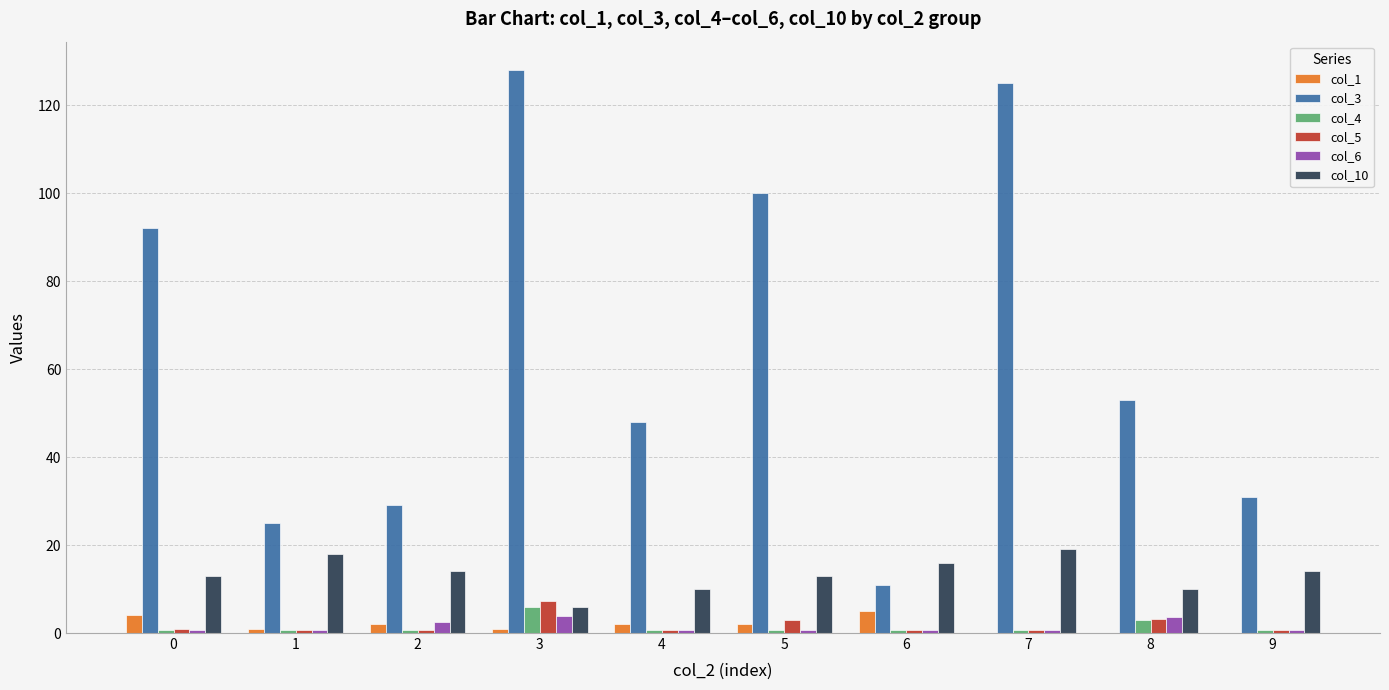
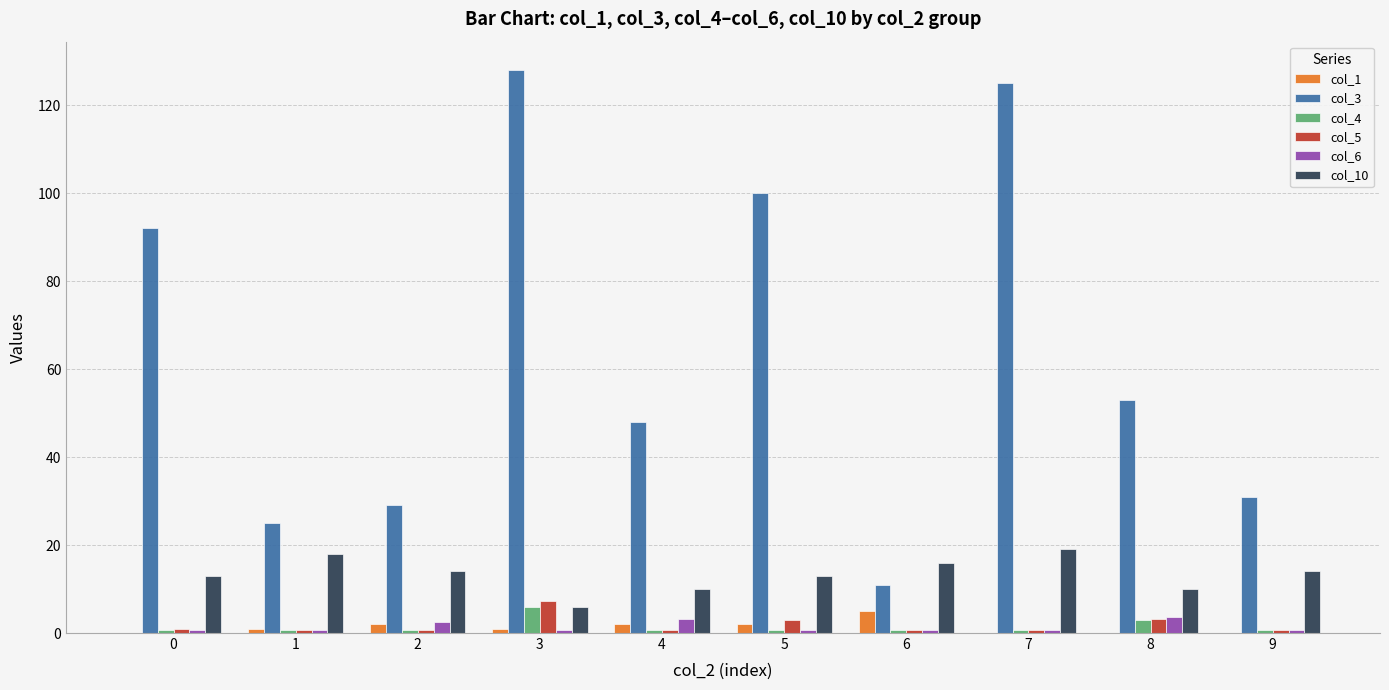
  {
    "col_1": {
-     "0": 4,
+     "0": 0,
      "1": 1,
      "2": 2,
      "3": 1,
      "4": 2,
      "5": 2,
      "6": 5,
      "7": 0,
      "8": 0,
      "9": 0
    },
    "col_3": {
      "0": 92,
      "1": 25,
      "2": 29,
      "3": 128,
      "4": 48,
      "5": 100,
      "6": 11,
      "7": 125,
      "8": 53,
      "9": 31
    },
    "col_4": {
      "0": 1,
      "1": 1,
      "2": 1,
      "3": 6,
      "4": 1,
      "5": 1,
      "6": 1,
      "7": 1,
      "8": 3,
      "9": 1
    },
    "col_5": {
      "0": 1,
      "1": 1,
      "2": 1,
      "3": 7,
      "4": 1,
      "5": 3,
      "6": 1,
      "7": 1,
      "8": 3,
      "9": 1
    },
    "col_6": {
      "0": 1,
      "1": 1,
      "2": 3,
-     "3": 4,
-     "4": 1,
+     "3": 1,
+     "4": 3,
      "5": 1,
      "6": 1,
      "7": 1,
      "8": 4,
      "9": 1
    },
    "col_10": {
      "0": 13,
      "1": 18,
      "2": 14,
      "3": 6,
      "4": 10,
      "5": 13,
      "6": 16,
      "7": 19,
      "8": 10,
      "9": 14
    }
  }
